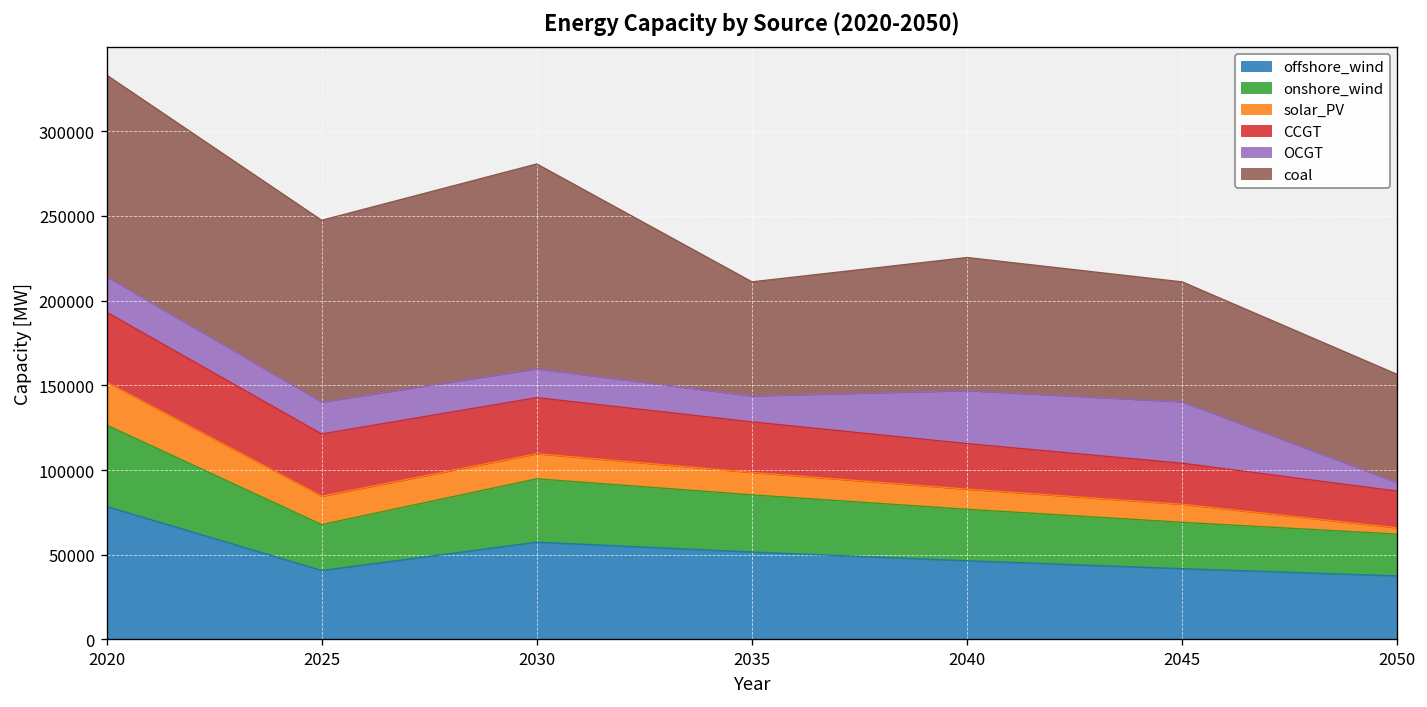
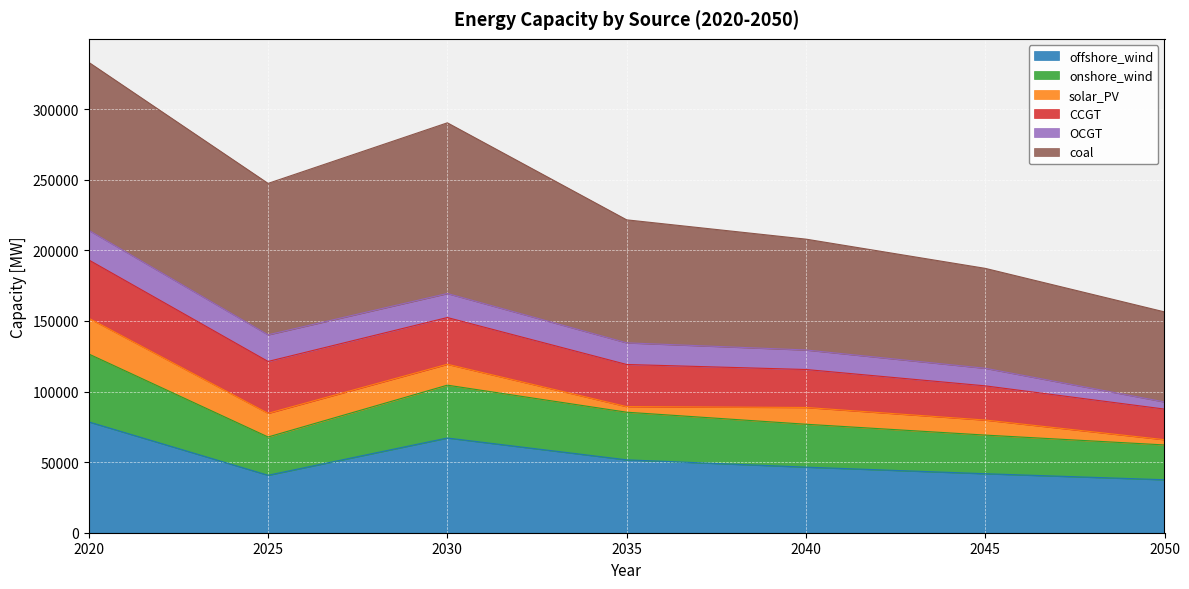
  {
    "offshore_wind": {
      "2020": 79000,
      "2025": 41000,
-     "2030": 57000,
+     "2030": 67000,
      "2035": 52000,
      "2040": 46000,
      "2045": 42000,
      "2050": 38000
    },
    "onshore_wind": {
      "2020": 48000,
      "2025": 27000,
      "2030": 37000,
      "2035": 34000,
      "2040": 30000,
      "2045": 27000,
      "2050": 25000
    },
    "solar_PV": {
      "2020": 25000,
      "2025": 17000,
      "2030": 15000,
-     "2035": 13000,
+     "2035": 4000,
      "2040": 12000,
      "2045": 11000,
      "2050": 4000
    },
    "CCGT": {
      "2020": 41000,
      "2025": 37000,
      "2030": 33000,
      "2035": 30000,
      "2040": 27000,
      "2045": 24000,
      "2050": 22000
    },
    "OCGT": {
      "2020": 21000,
      "2025": 19000,
      "2030": 17000,
      "2035": 15000,
-     "2040": 31000,
-     "2045": 36000,
+     "2040": 14000,
+     "2045": 12000,
      "2050": 5000
    },
    "coal": {
      "2020": 119000,
      "2025": 107000,
      "2030": 121000,
-     "2035": 67000,
+     "2035": 87000,
      "2040": 79000,
      "2045": 71000,
      "2050": 64000
    }
  }
